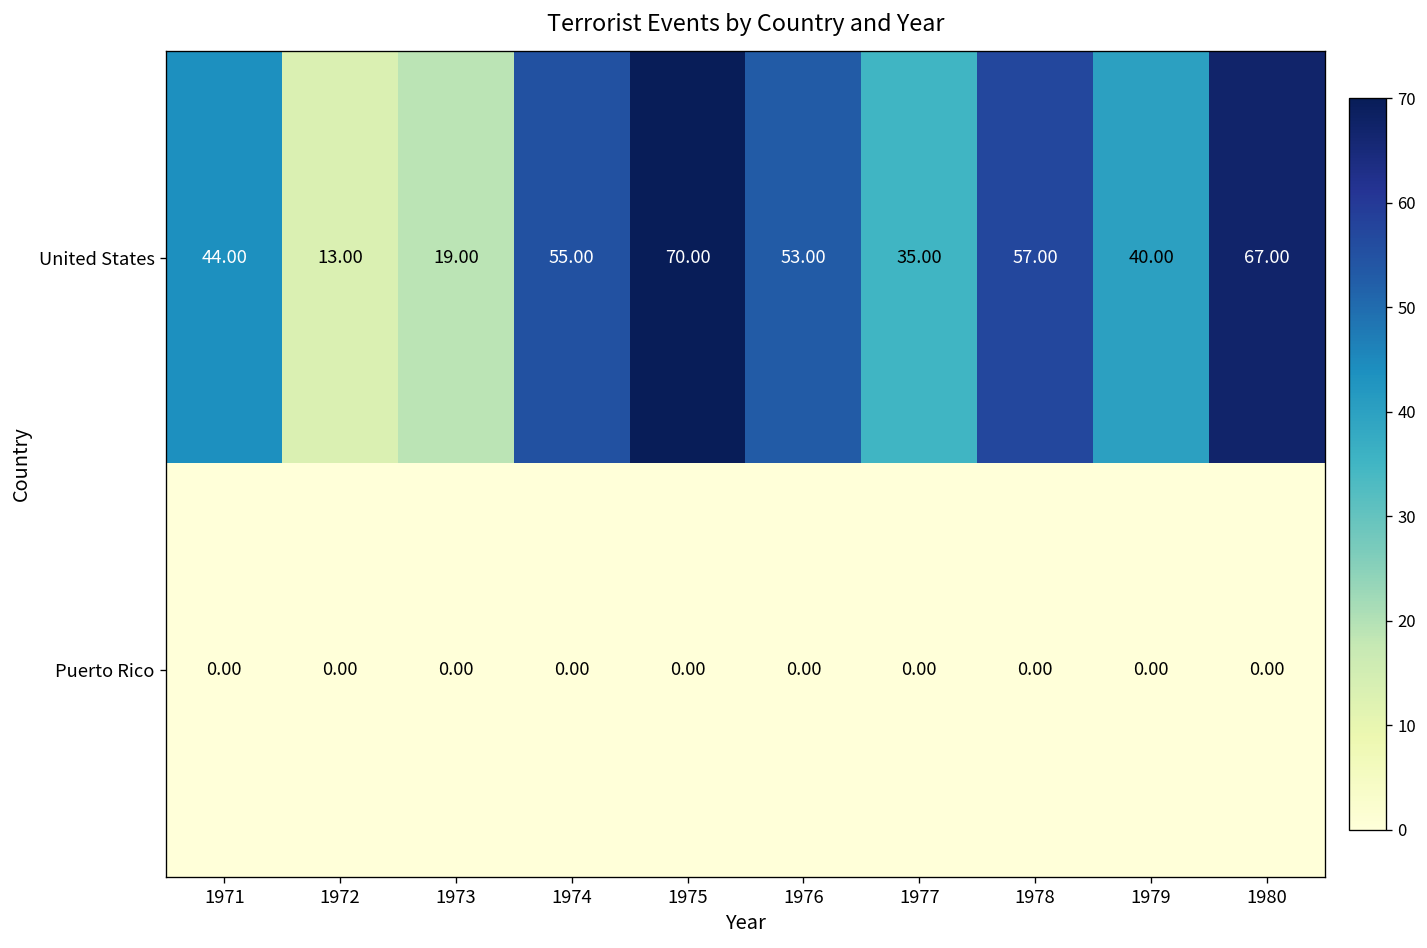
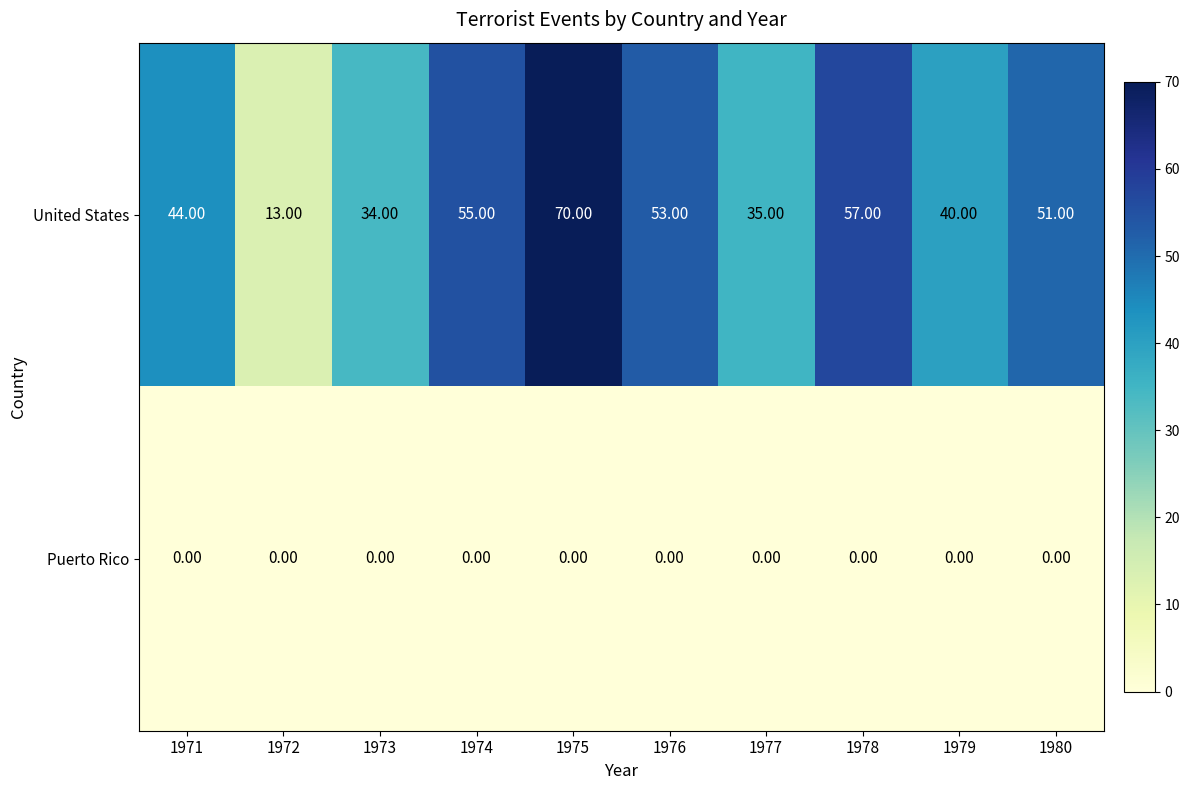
  {
    "United States": {
      "1971": 44.00,
      "1972": 13.00,
-     "1973": 19.00,
+     "1973": 34.00,
      "1974": 55.00,
      "1975": 70.00,
      "1976": 53.00,
      "1977": 35.00,
      "1978": 57.00,
      "1979": 40.00,
-     "1980": 67.00
+     "1980": 51.00
    },
    "Puerto Rico": {
      "1971": 0.00,
      "1972": 0.00,
      "1973": 0.00,
      "1974": 0.00,
      "1975": 0.00,
      "1976": 0.00,
      "1977": 0.00,
      "1978": 0.00,
      "1979": 0.00,
      "1980": 0.00
    }
  }
